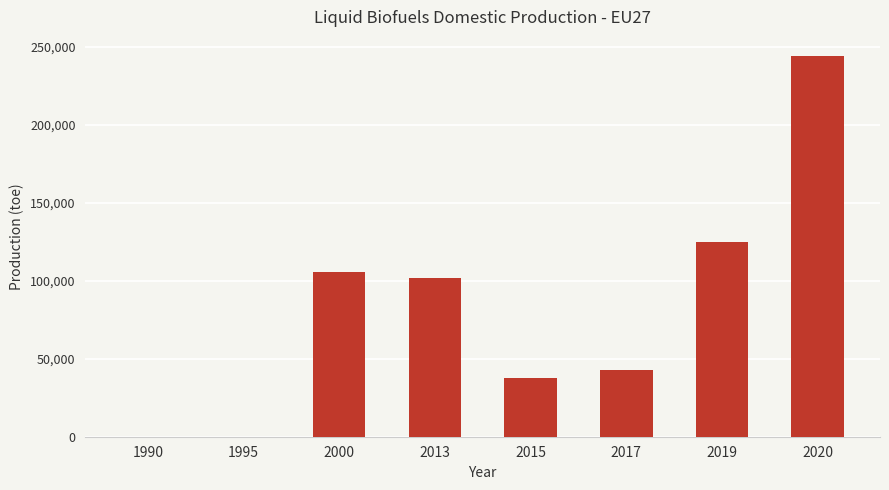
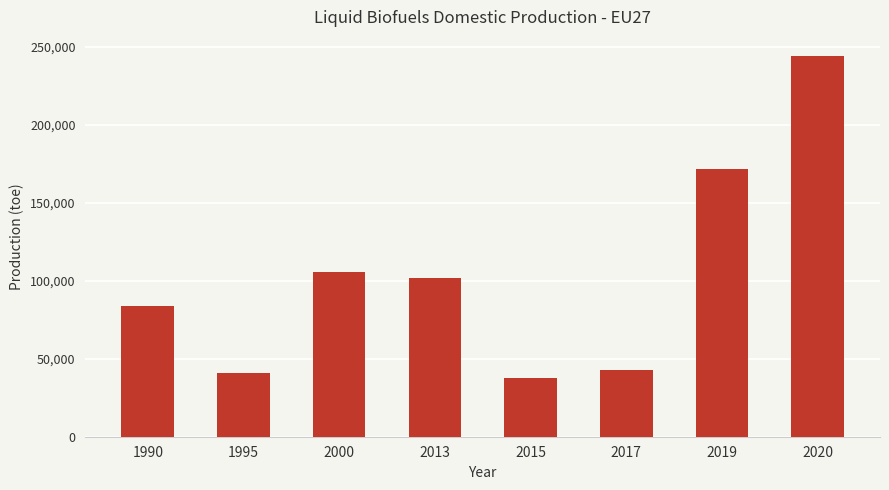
  {
-   "1990": "0",
-   "1995": "0",
+   "1990": "84,000",
+   "1995": "41,000",
    "2000": "106,000",
    "2013": "102,000",
    "2015": "38,000",
    "2017": "43,000",
-   "2019": "125,000",
+   "2019": "172,000",
    "2020": "244,000"
  }
